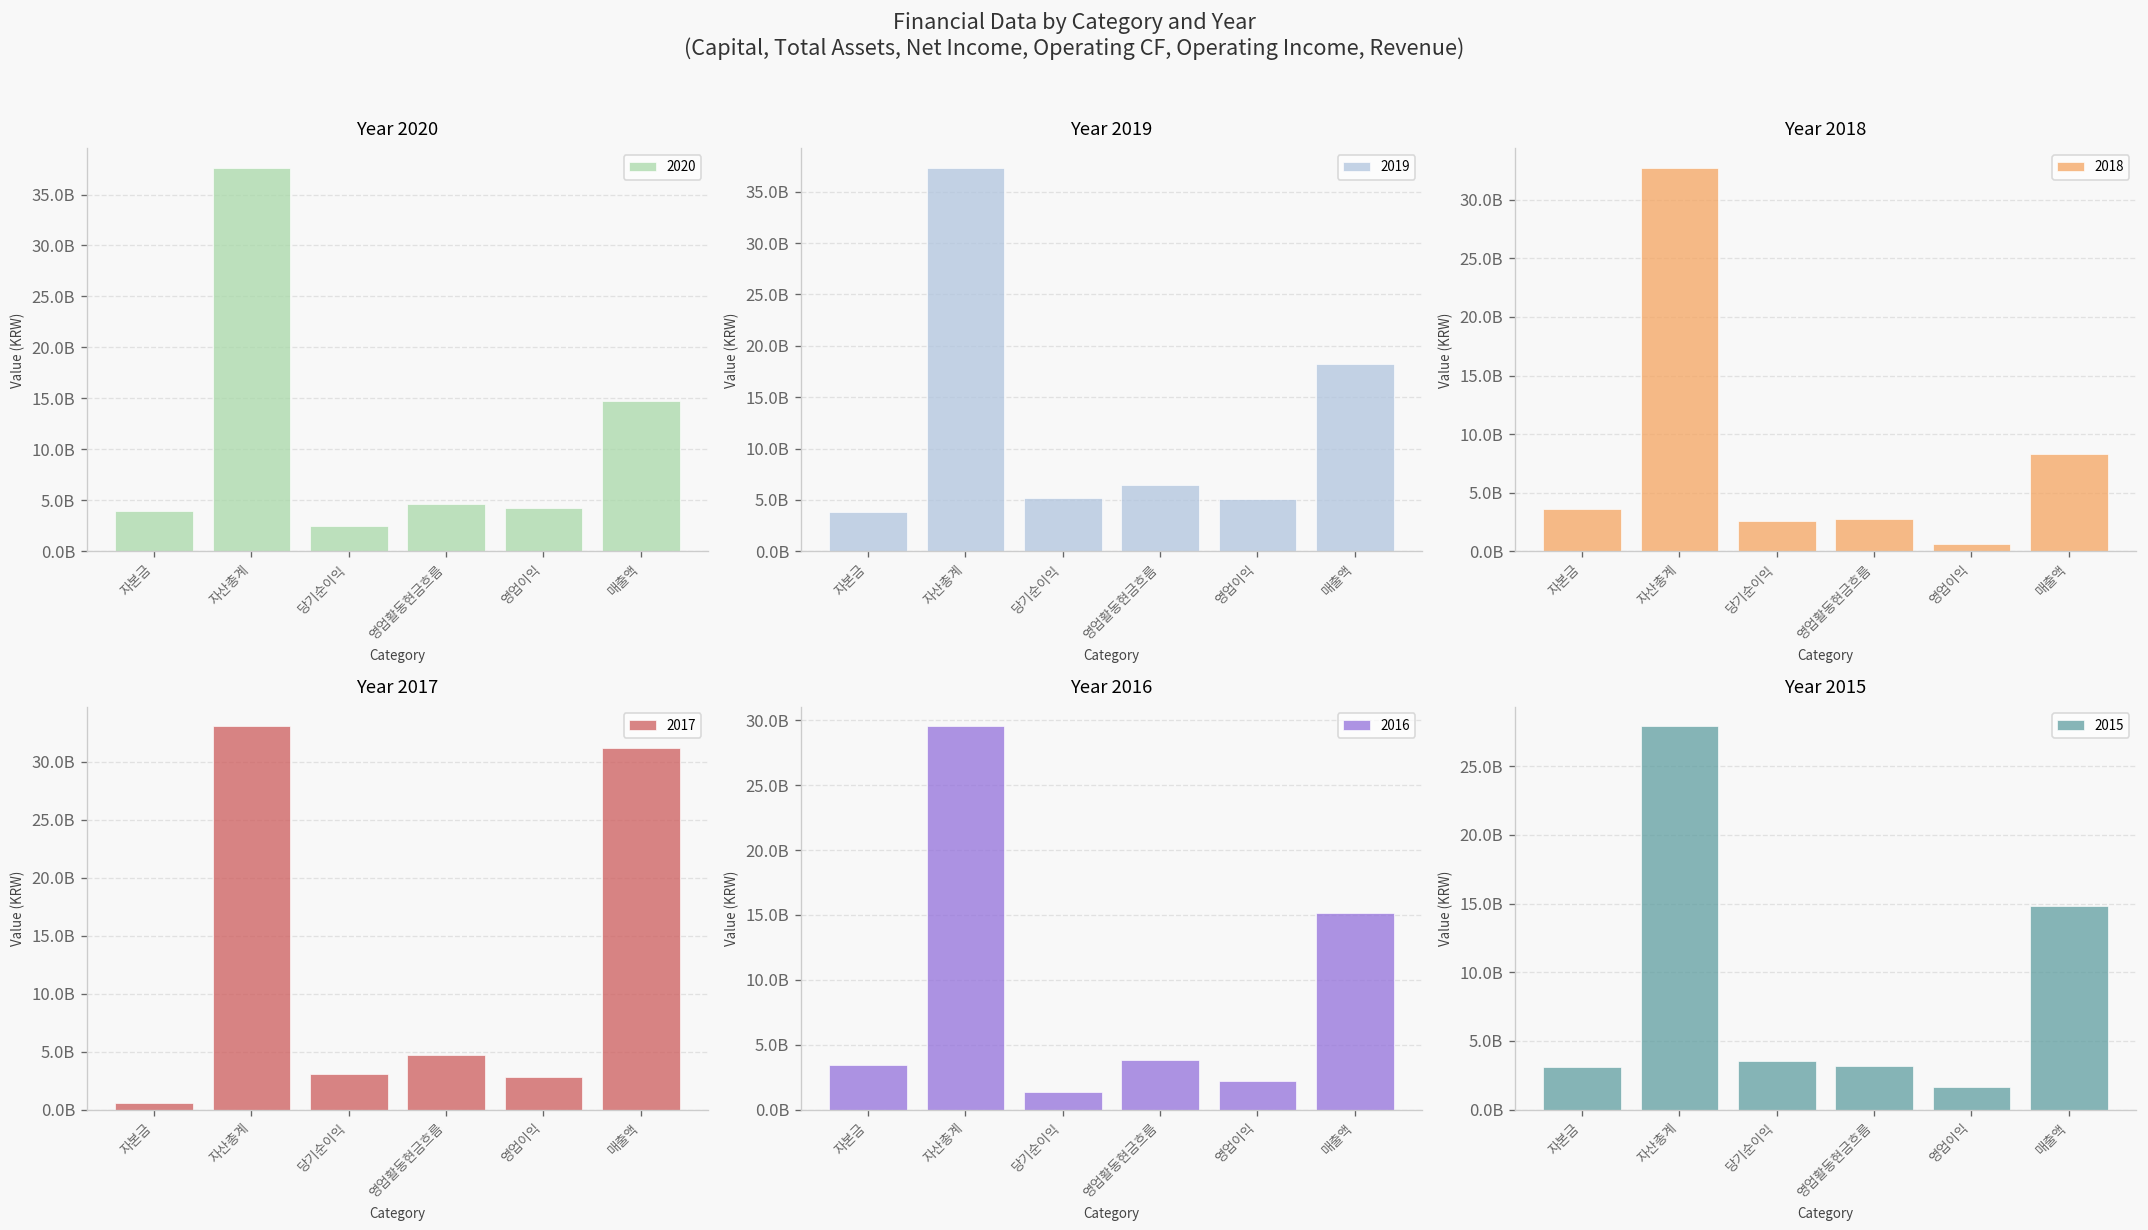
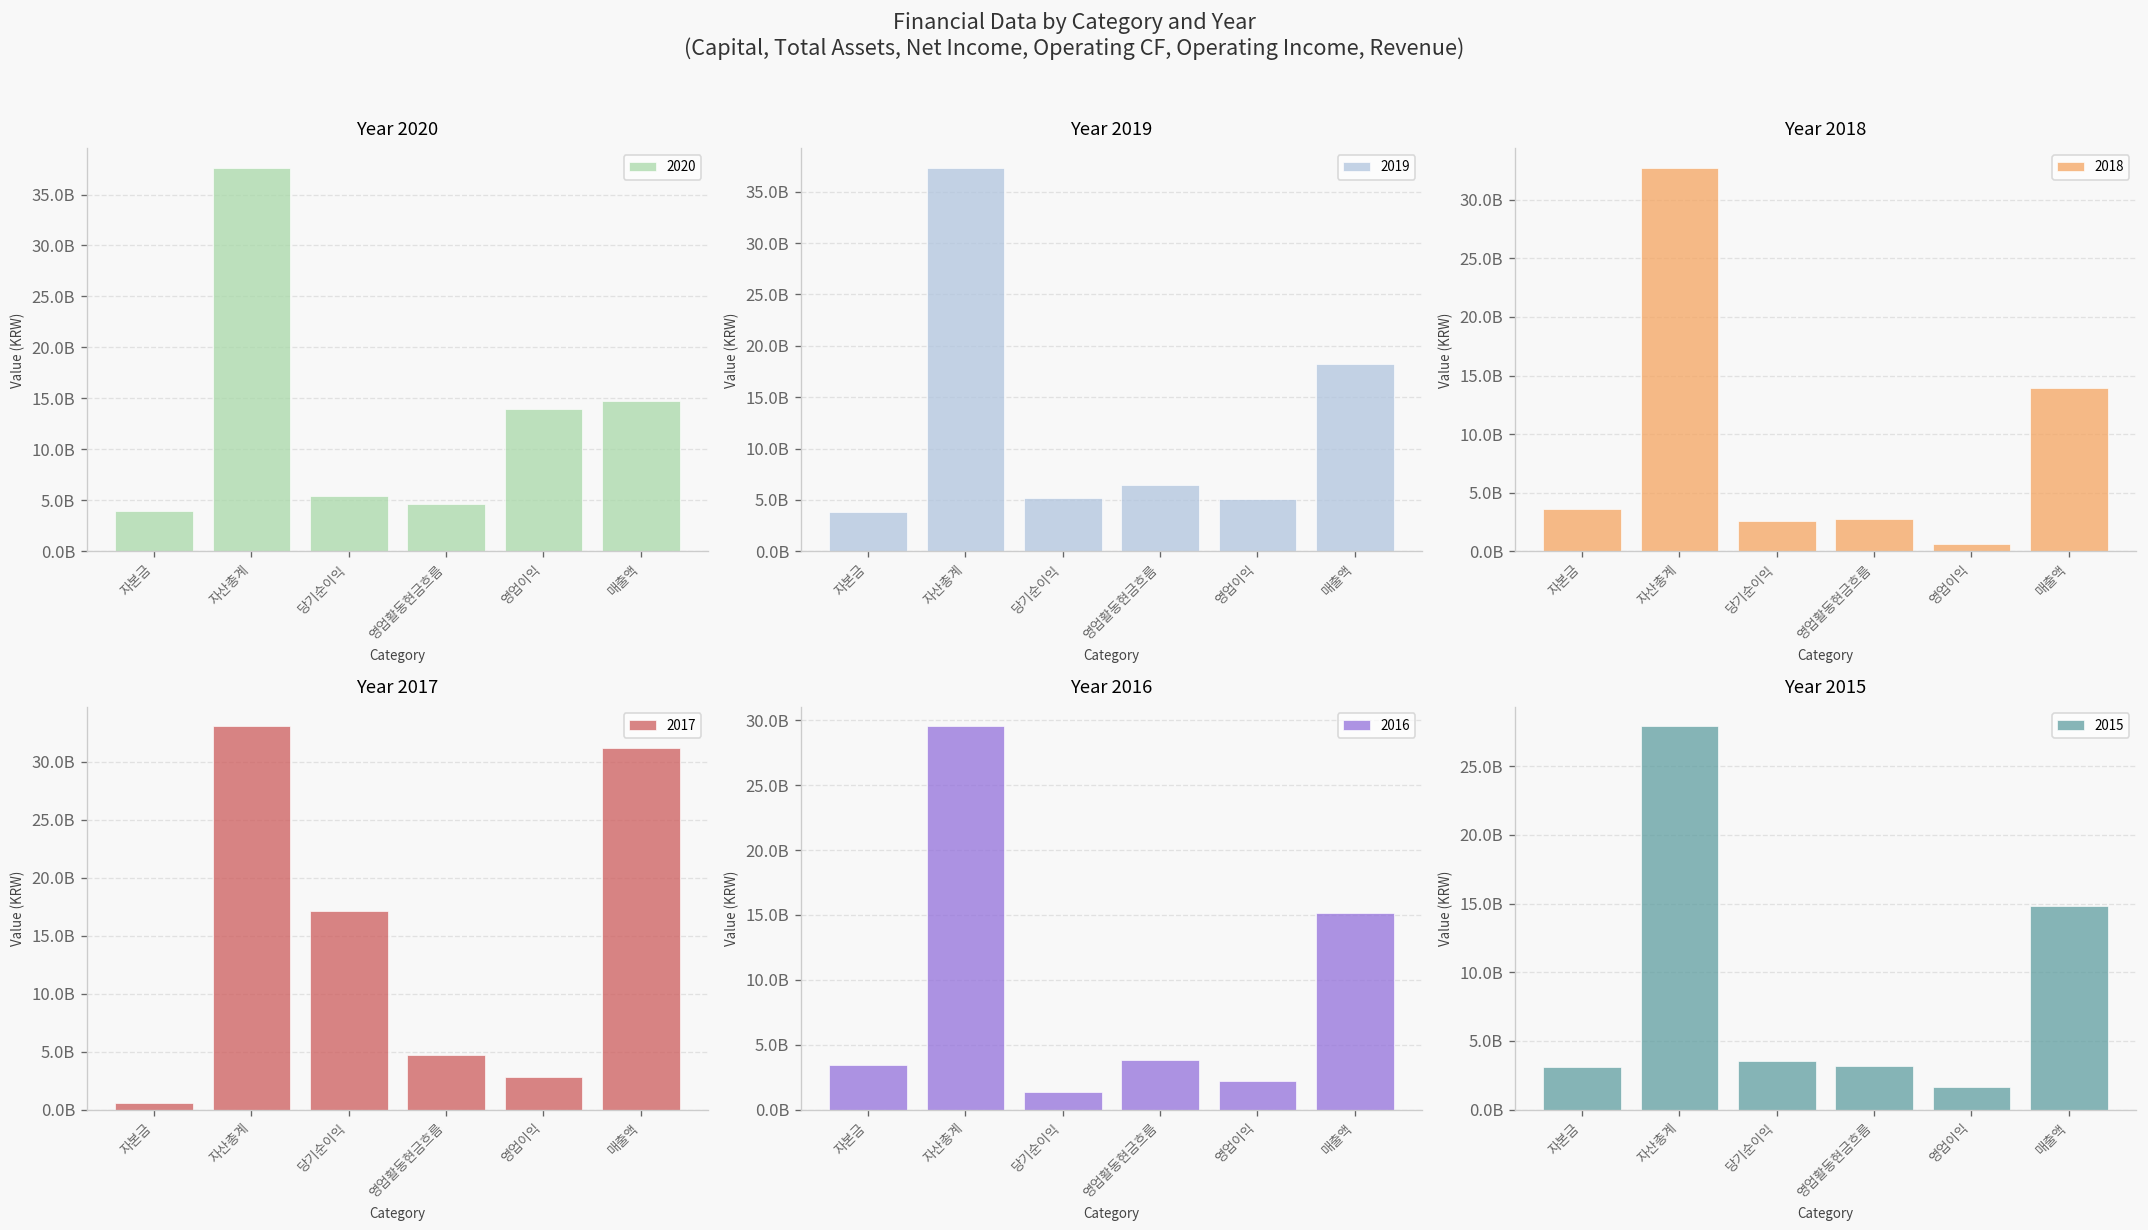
  {
    "Year 2020": {
      "자본금": 4000000000,
      "자산총계": 38000000000,
-     "당기순이익": 3000000000,
+     "당기순이익": 5000000000,
      "영업활동현금흐름": 5000000000,
-     "영업이익": 4000000000,
+     "영업이익": 14000000000,
      "매출액": 15000000000
    },
    "Year 2019": {
      "자본금": 4000000000,
      "자산총계": 37000000000,
      "당기순이익": 5000000000,
      "영업활동현금흐름": 7000000000,
      "영업이익": 5000000000,
      "매출액": 18000000000
    },
    "Year 2018": {
      "자본금": 4000000000,
      "자산총계": 33000000000,
      "당기순이익": 3000000000,
      "영업활동현금흐름": 3000000000,
      "영업이익": 1000000000,
-     "매출액": 8000000000
+     "매출액": 14000000000
    },
    "Year 2017": {
      "자본금": 1000000000,
      "자산총계": 33000000000,
-     "당기순이익": 3000000000,
+     "당기순이익": 17000000000,
      "영업활동현금흐름": 5000000000,
      "영업이익": 3000000000,
      "매출액": 31000000000
    },
    "Year 2016": {
      "자본금": 3400000000,
      "자산총계": 29600000000,
      "당기순이익": 1300000000,
      "영업활동현금흐름": 3800000000,
      "영업이익": 2200000000,
      "매출액": 15200000000
    },
    "Year 2015": {
      "자본금": 3100000000,
      "자산총계": 27900000000,
      "당기순이익": 3500000000,
      "영업활동현금흐름": 3200000000,
      "영업이익": 1600000000,
      "매출액": 14800000000
    }
  }
